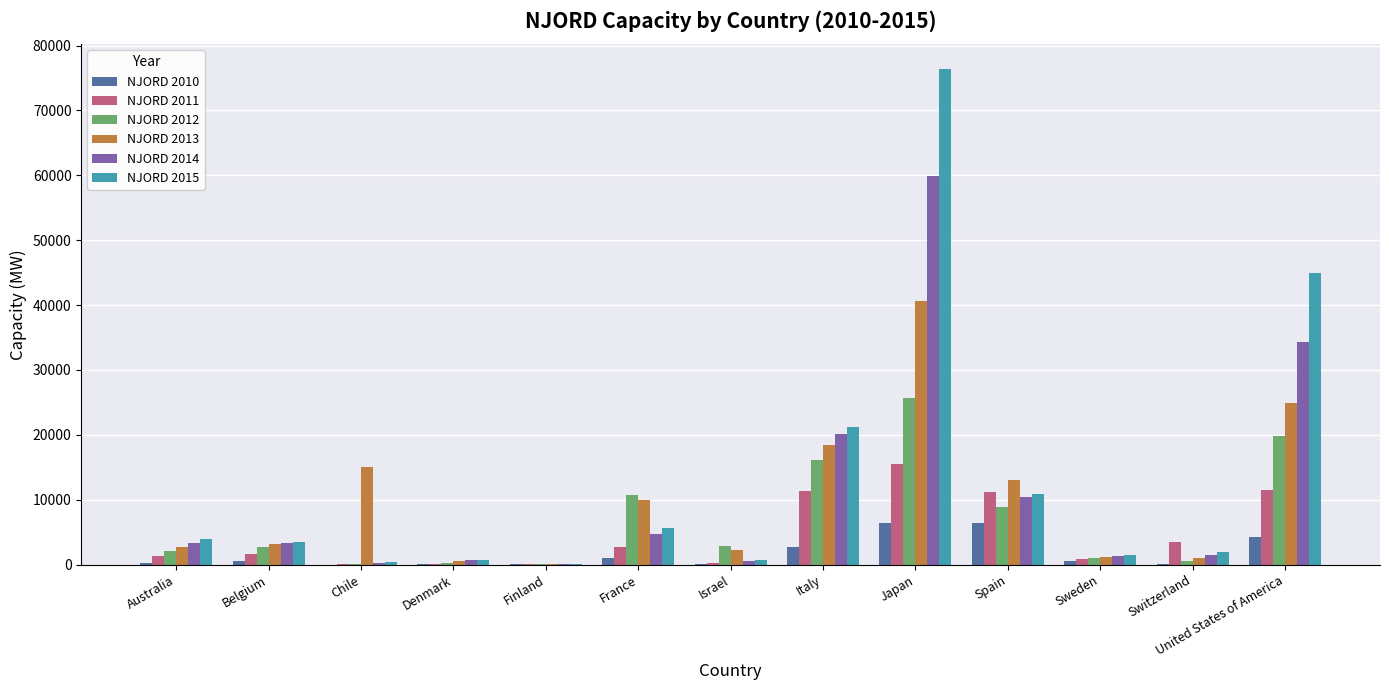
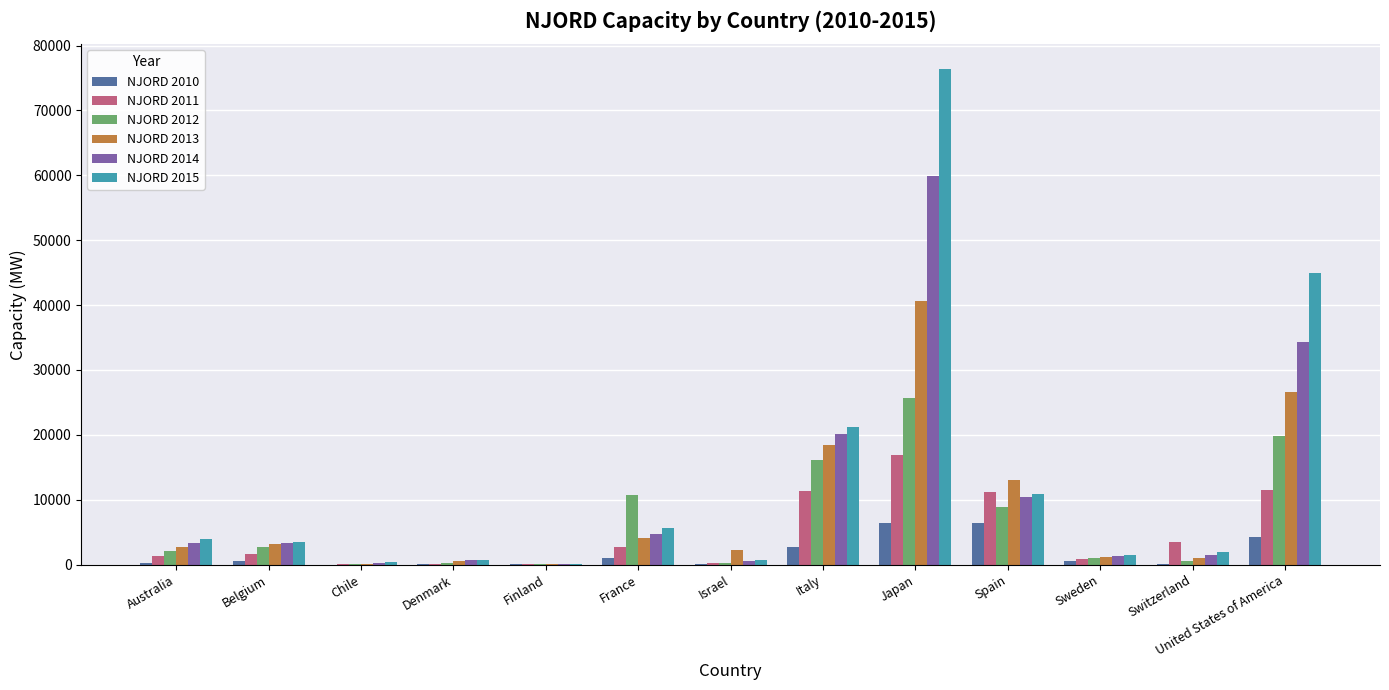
  {
    "NJORD 2011": {
      "Australia": 1000,
      "Belgium": 2000,
      "France": 3000,
      "Italy": 11000,
-     "Japan": 16000,
+     "Japan": 17000,
      "Spain": 11000,
      "Sweden": 1000,
      "Switzerland": 3000,
      "United States of America": 11000
    },
    "NJORD 2012": {
      "Australia": 2000,
      "Belgium": 3000,
      "France": 11000,
-     "Israel": 3000,
+     "Israel": 0,
      "Italy": 16000,
      "Japan": 26000,
      "Spain": 9000,
      "Sweden": 1000,
      "Switzerland": 1000,
      "United States of America": 20000
    },
    "NJORD 2013": {
      "Australia": 3000,
      "Belgium": 3000,
-     "Chile": 15000,
+     "Chile": 0,
      "Denmark": 1000,
-     "France": 10000,
+     "France": 4000,
      "Israel": 2000,
      "Italy": 18000,
      "Japan": 41000,
      "Spain": 13000,
      "Sweden": 1000,
      "Switzerland": 1000,
-     "United States of America": 25000
+     "United States of America": 27000
    }
  }
